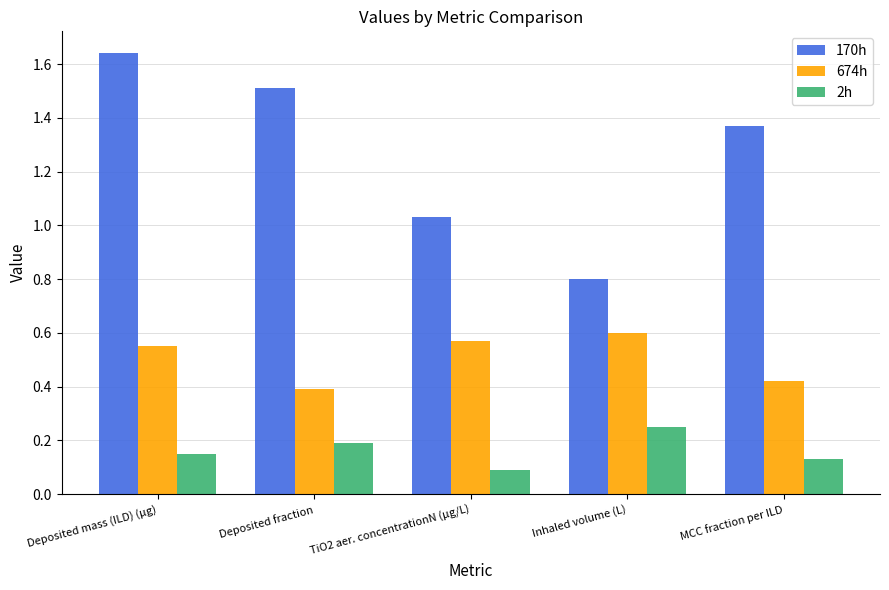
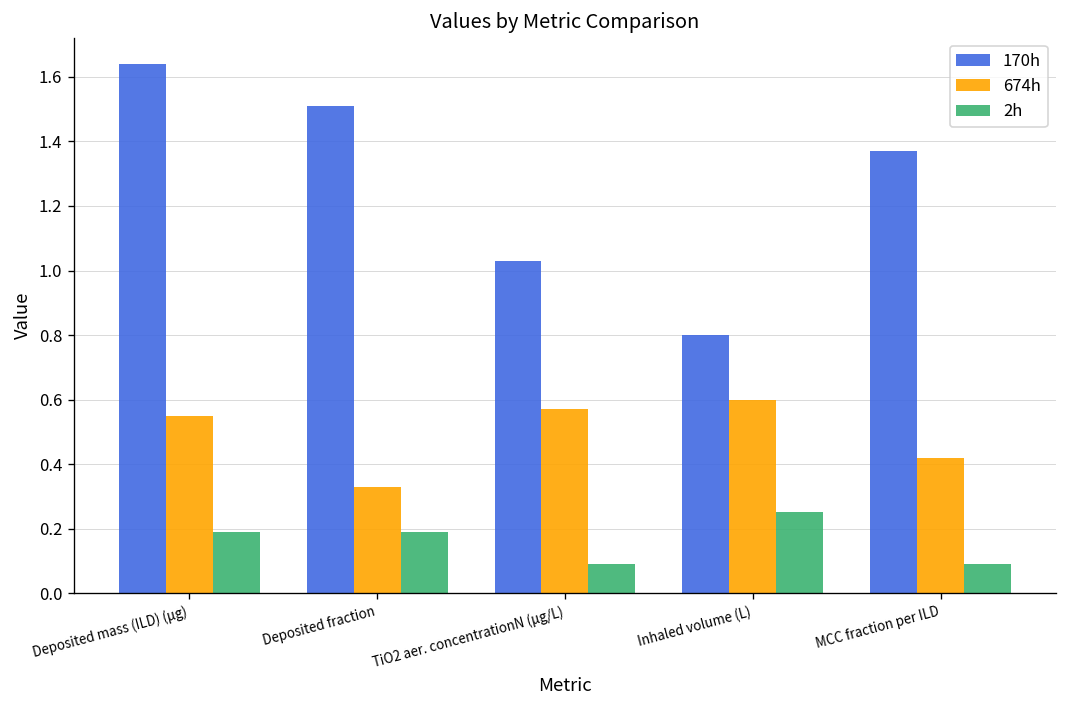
  {
    "170h": {
      "Deposited mass (ILD) (μg)": 1.64,
      "Deposited fraction": 1.51,
      "TiO2 aer. concentrationN (μg/L)": 1.03,
      "Inhaled volume (L)": 0.80,
      "MCC fraction per ILD": 1.37
    },
    "674h": {
      "Deposited mass (ILD) (μg)": 0.55,
-     "Deposited fraction": 0.39,
+     "Deposited fraction": 0.33,
      "TiO2 aer. concentrationN (μg/L)": 0.57,
      "Inhaled volume (L)": 0.60,
      "MCC fraction per ILD": 0.42
    },
    "2h": {
-     "Deposited mass (ILD) (μg)": 0.15,
+     "Deposited mass (ILD) (μg)": 0.19,
      "Deposited fraction": 0.19,
      "TiO2 aer. concentrationN (μg/L)": 0.09,
      "Inhaled volume (L)": 0.25,
-     "MCC fraction per ILD": 0.13
+     "MCC fraction per ILD": 0.09
    }
  }
